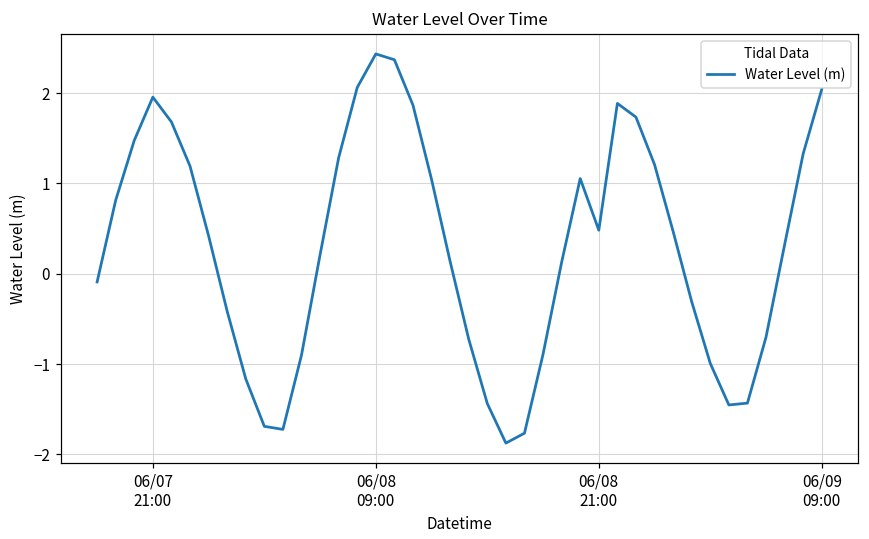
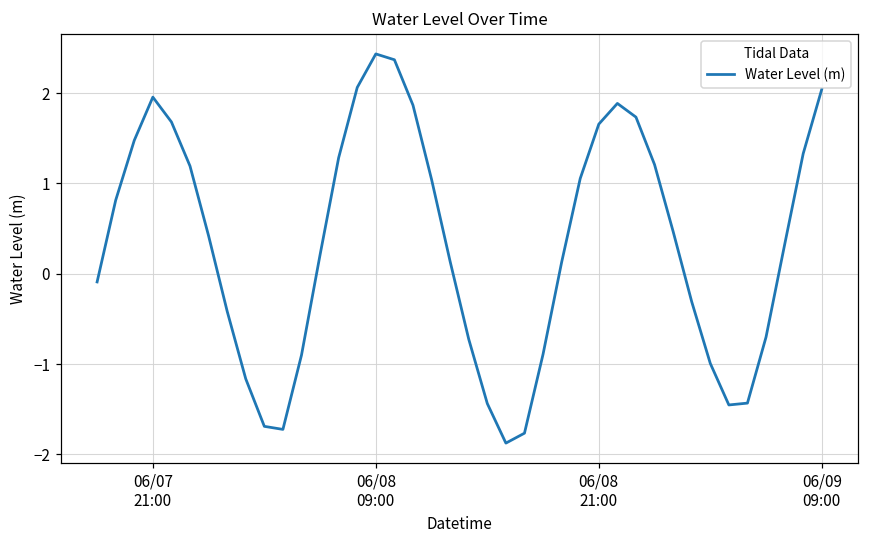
  {
    "06/07 21:00": 2.0,
    "06/08 09:00": 2.4,
-   "06/08 21:00": 0.5,
+   "06/08 21:00": 1.7,
    "06/09 09:00": 2.0
  }
